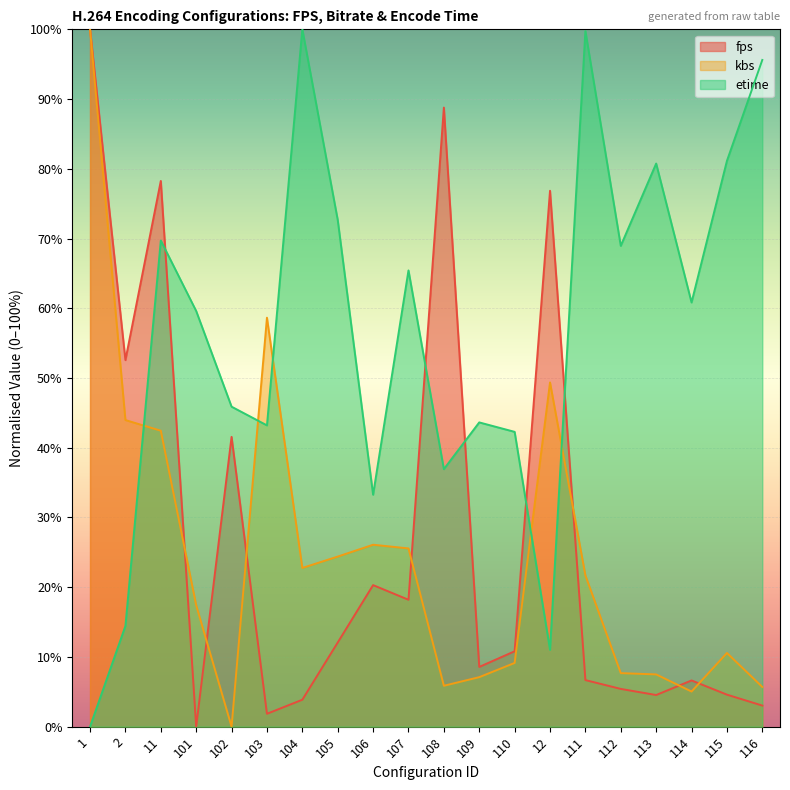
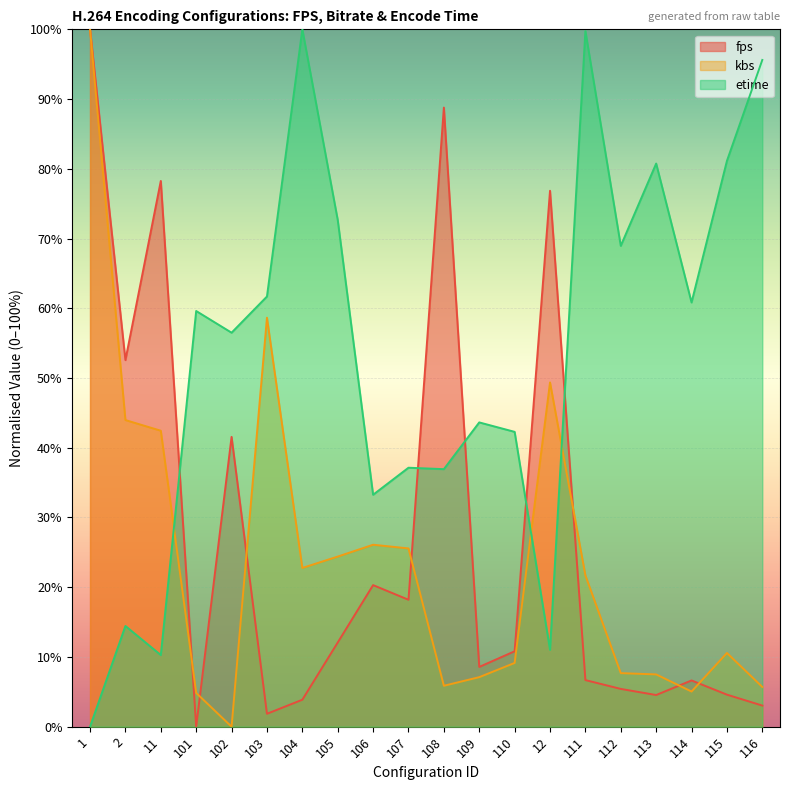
  {
    "fps": {
      "2": "53%",
      "11": "78%",
      "101": "0%",
      "102": "42%",
      "103": "2%",
      "104": "4%",
      "105": "12%",
      "106": "20%",
      "107": "18%",
      "108": "89%",
      "109": "9%",
      "110": "11%",
      "12": "77%",
      "111": "7%",
      "112": "5%",
      "113": "5%",
      "114": "7%",
      "115": "5%",
      "116": "3%"
    },
    "kbs": {
      "2": "44%",
      "11": "42%",
-     "101": "17%",
+     "101": "5%",
      "102": "0%",
      "103": "59%",
      "104": "23%",
      "105": "24%",
      "106": "26%",
      "107": "26%",
      "108": "6%",
      "109": "7%",
      "110": "9%",
      "12": "49%",
      "111": "22%",
      "112": "8%",
      "113": "7%",
      "114": "5%",
      "115": "11%",
      "116": "6%"
    },
    "etime": {
      "1": "0%",
      "2": "14%",
-     "11": "70%",
+     "11": "10%",
      "101": "60%",
-     "102": "46%",
-     "103": "43%",
+     "102": "56%",
+     "103": "62%",
      "104": "100%",
      "105": "73%",
      "106": "33%",
-     "107": "65%",
+     "107": "37%",
      "108": "37%",
      "109": "44%",
      "110": "42%",
      "12": "11%",
      "111": "100%",
      "112": "69%",
      "113": "81%",
      "114": "61%",
      "115": "81%"
    }
  }
